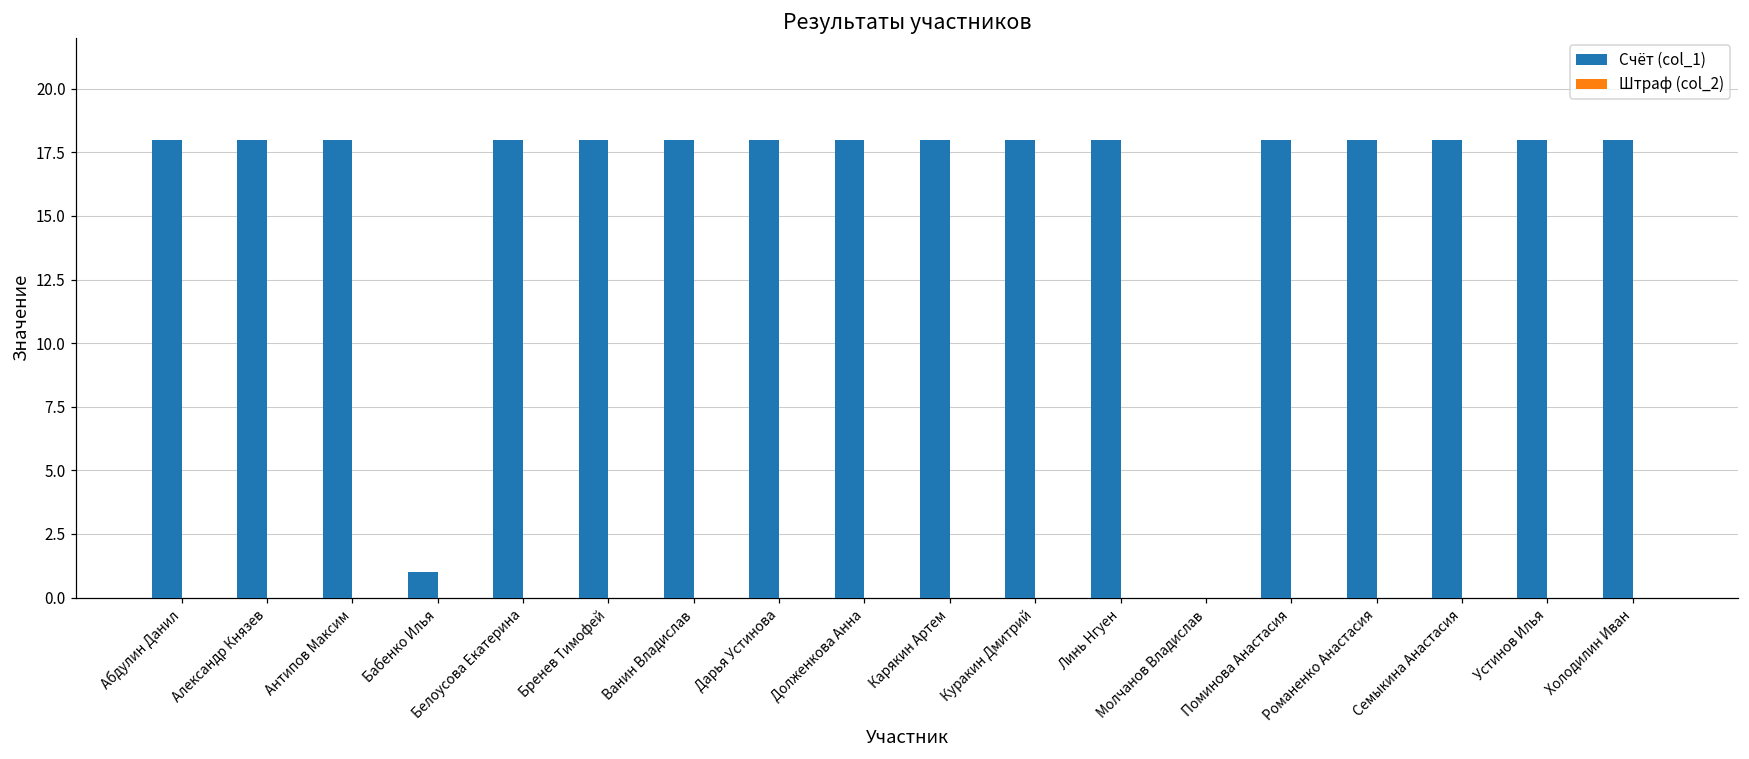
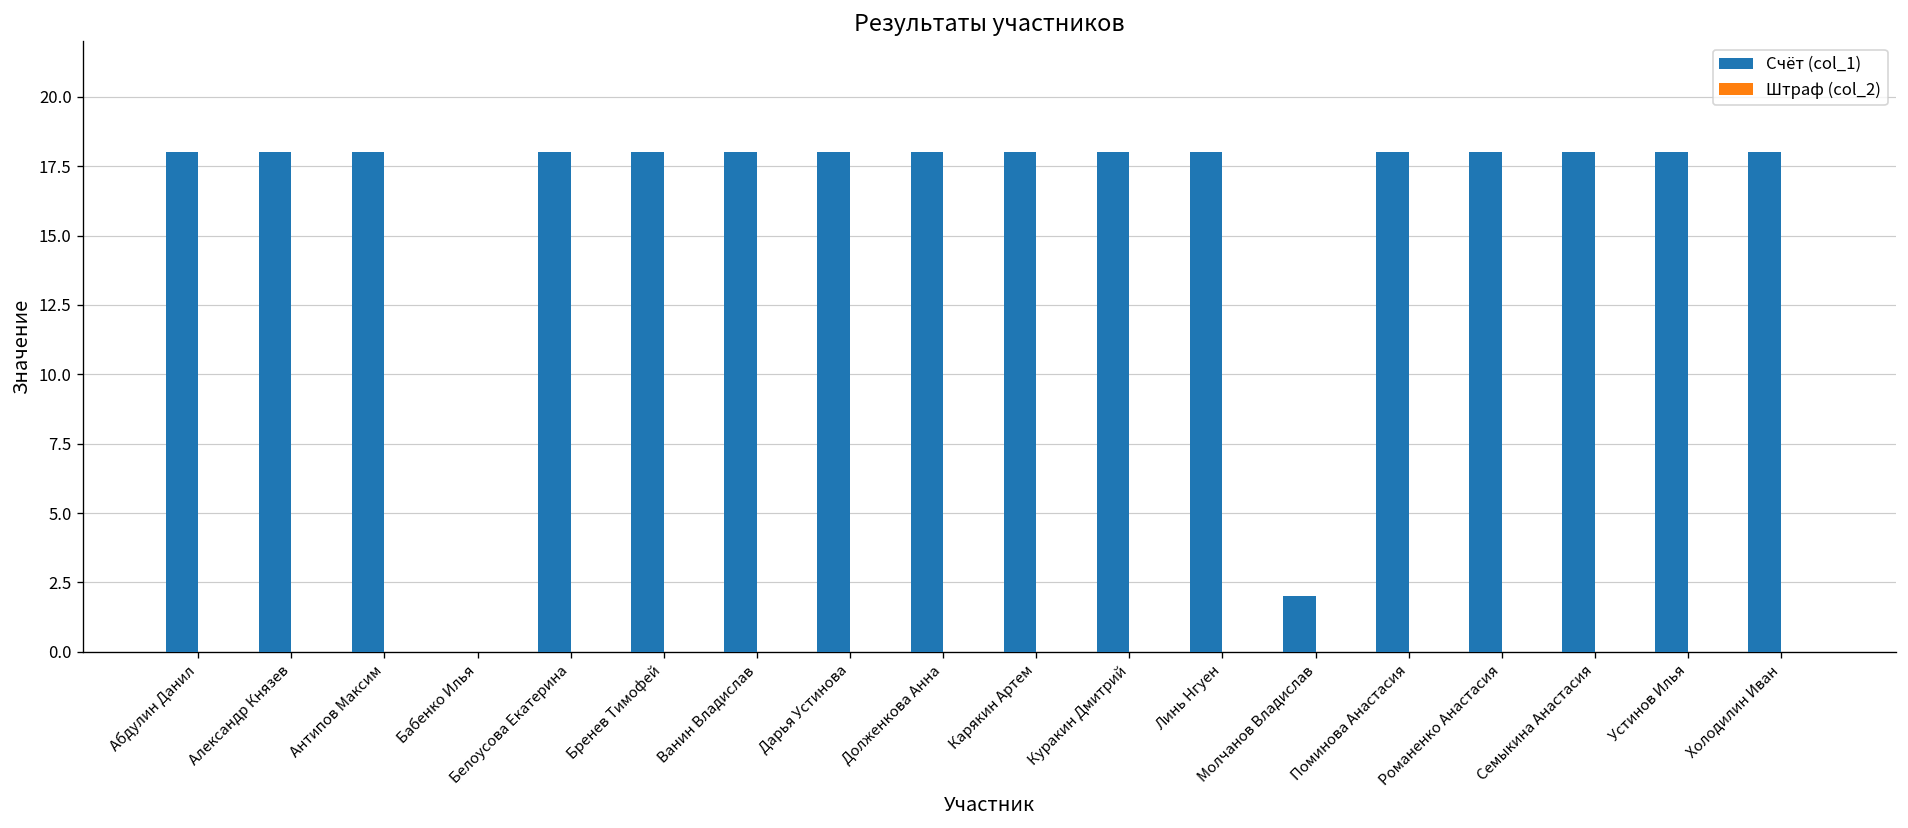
  {
    "Счёт (col_1)": {
      "Абдулин Данил": 18,
      "Александр Князев": 18,
      "Антипов Максим": 18,
-     "Бабенко Илья": 1,
+     "Бабенко Илья": 0,
      "Белоусова Екатерина": 18,
      "Бренев Тимофей": 18,
      "Ванин Владислав": 18,
      "Дарья Устинова": 18,
      "Долженкова Анна": 18,
      "Карякин Артем": 18,
      "Куракин Дмитрий": 18,
      "Линь Нгуен": 18,
-     "Молчанов Владислав": 0,
+     "Молчанов Владислав": 2,
      "Поминова Анастасия": 18,
      "Романенко Анастасия": 18,
      "Семыкина Анастасия": 18,
      "Устинов Илья": 18,
      "Холодилин Иван": 18
    },
    "Штраф (col_2)": {
      "Абдулин Данил": 0,
      "Александр Князев": 0,
      "Антипов Максим": 0,
      "Бабенко Илья": 0,
      "Белоусова Екатерина": 0,
      "Бренев Тимофей": 0,
      "Ванин Владислав": 0,
      "Дарья Устинова": 0,
      "Долженкова Анна": 0,
      "Карякин Артем": 0,
      "Куракин Дмитрий": 0,
      "Линь Нгуен": 0,
      "Молчанов Владислав": 0,
      "Поминова Анастасия": 0,
      "Романенко Анастасия": 0,
      "Семыкина Анастасия": 0,
      "Устинов Илья": 0,
      "Холодилин Иван": 0
    }
  }
